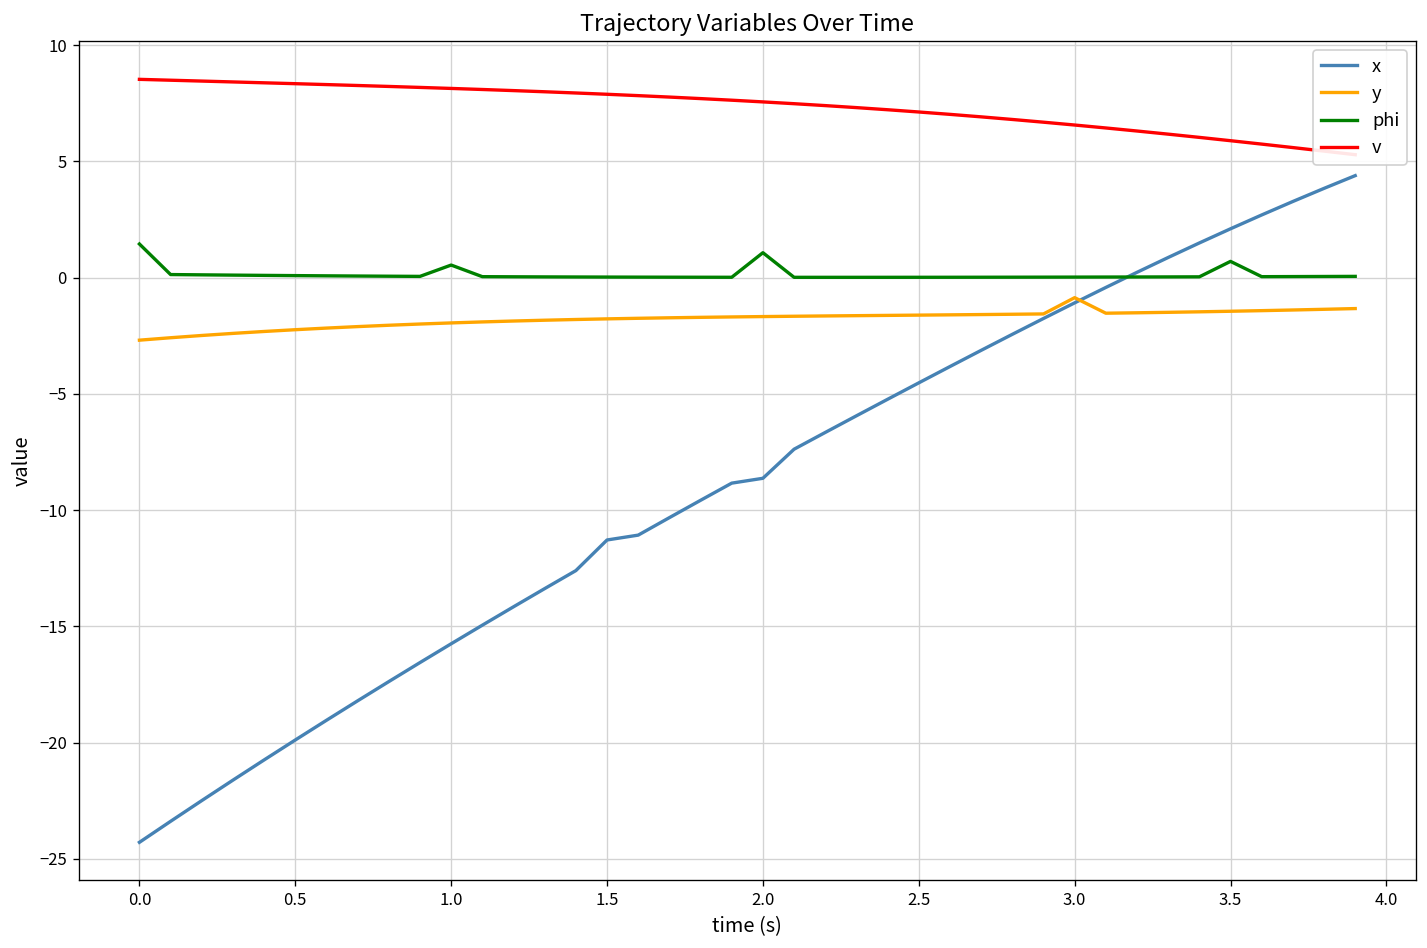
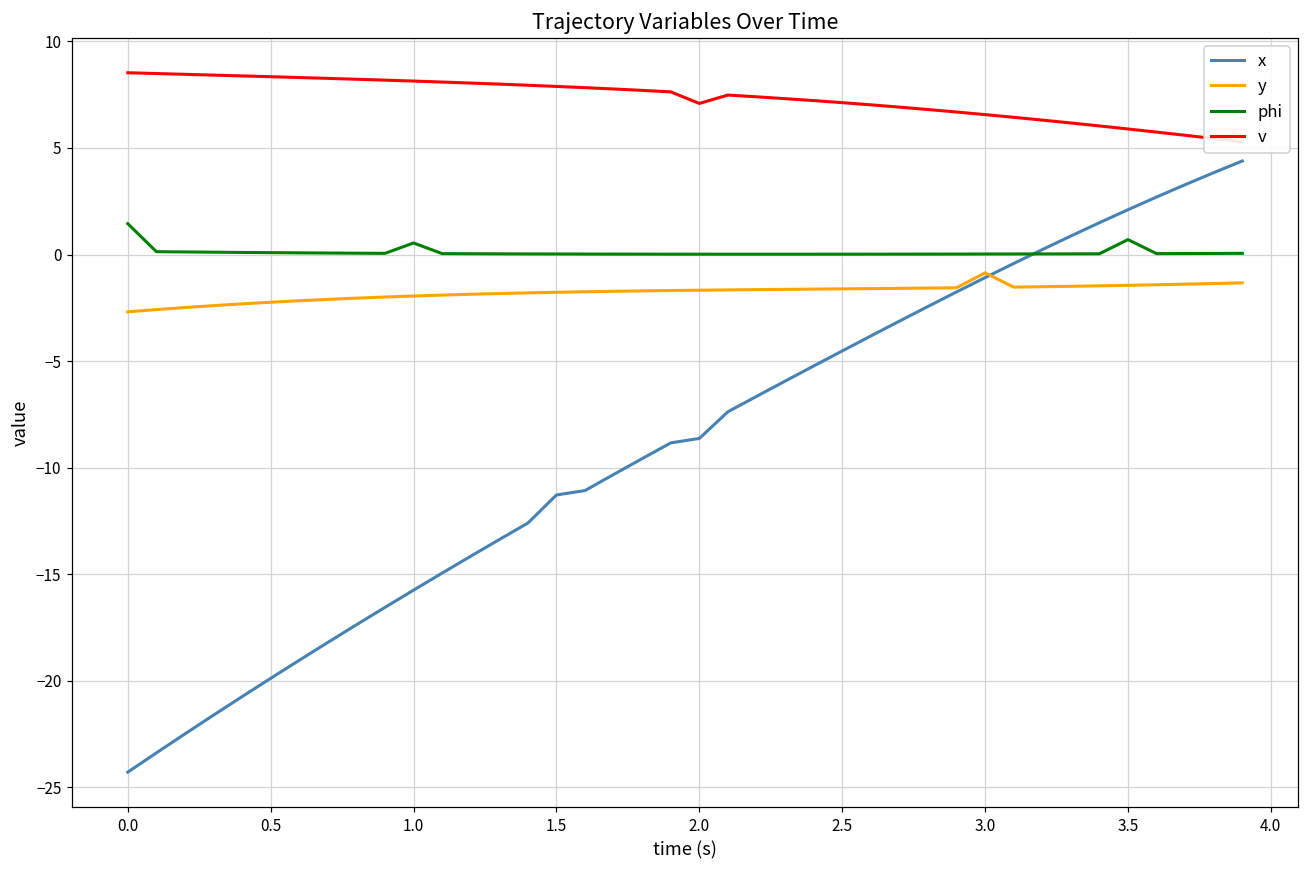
  {
    "x": {
      "0.0": -24.3,
      "0.5": -19.9,
      "1.0": -15.7,
      "1.5": -11.3,
      "2.0": -8.6,
      "2.5": -4.5,
      "3.0": -1.1,
      "3.5": 2.1
    },
    "y": {
      "0.0": -2.7,
      "0.5": -2.2,
      "1.0": -1.9,
      "1.5": -1.8,
      "2.0": -1.7,
      "2.5": -1.6,
      "3.0": -0.9,
      "3.5": -1.4
    },
    "phi": {
      "0.0": 1.4,
      "0.5": 0.1,
      "1.0": 0.5,
      "1.5": 0.0,
-     "2.0": 1.1,
+     "2.0": 0.0,
      "2.5": 0.0,
      "3.0": 0.0,
      "3.5": 0.7
    },
    "v": {
      "0.0": 8.5,
      "0.5": 8.3,
      "1.0": 8.1,
      "1.5": 7.9,
-     "2.0": 7.6,
+     "2.0": 7.1,
      "2.5": 7.1,
      "3.0": 6.6,
      "3.5": 5.9
    }
  }
